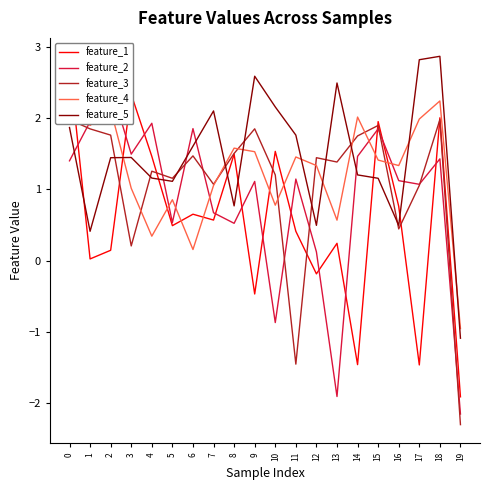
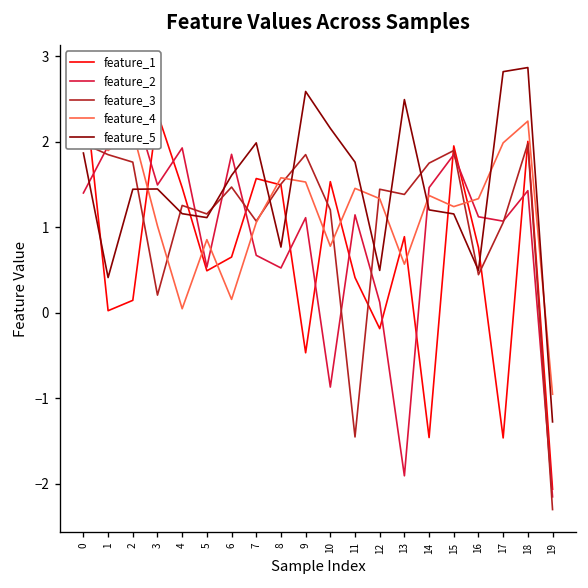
  {
    "feature_1": {
      "1": 0.0,
      "2": 0.1,
      "4": 1.5,
      "5": 0.5,
      "6": 0.7,
-     "7": 0.6,
+     "7": 1.6,
      "9": -0.5,
      "10": 1.5,
      "11": 0.4,
      "12": -0.2,
-     "13": 0.2,
+     "13": 0.9,
      "14": -1.5,
      "15": 2.0,
      "16": 0.8,
      "17": -1.5,
-     "19": -1.9
+     "19": -2.1
    },
    "feature_4": {
      "1": 1.9,
      "3": 1.0,
-     "4": 0.3,
+     "4": 0.0,
      "5": 0.9,
      "6": 0.2,
      "8": 1.6,
      "9": 1.5,
      "10": 0.8,
      "11": 1.5,
      "12": 1.3,
      "13": 0.6,
-     "14": 2.0,
-     "15": 1.4,
+     "14": 1.4,
+     "15": 1.2,
      "16": 1.3,
      "17": 2.0,
      "18": 2.2,
      "19": -1.0
    },
    "feature_5": {
      "0": 1.9,
      "1": 0.4,
      "2": 1.4,
      "3": 1.4,
      "4": 1.2,
      "5": 1.1,
      "6": 1.6,
-     "7": 2.1,
+     "7": 2.0,
      "8": 0.8,
      "9": 2.6,
      "10": 2.2,
      "11": 1.8,
      "12": 0.5,
      "13": 2.5,
      "14": 1.2,
      "15": 1.2,
      "16": 0.5,
      "17": 2.8,
      "18": 2.9,
-     "19": -1.1
+     "19": -1.3
    }
  }
